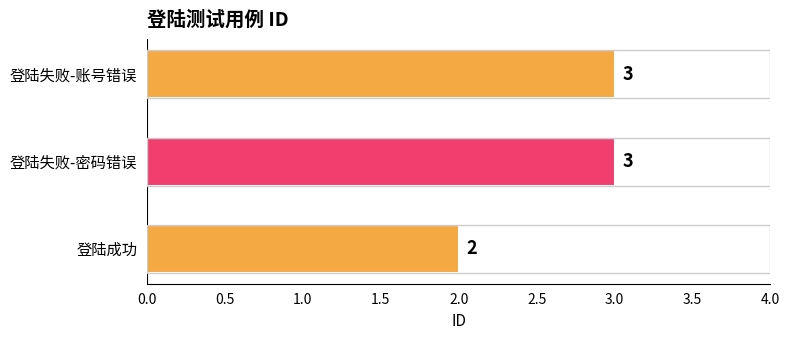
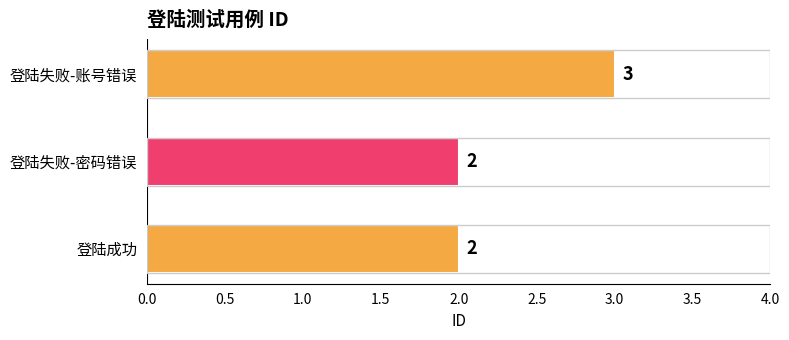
  {
    "登陆失败-账号错误": 3,
-   "登陆失败-密码错误": 3,
+   "登陆失败-密码错误": 2,
    "登陆成功": 2
  }
